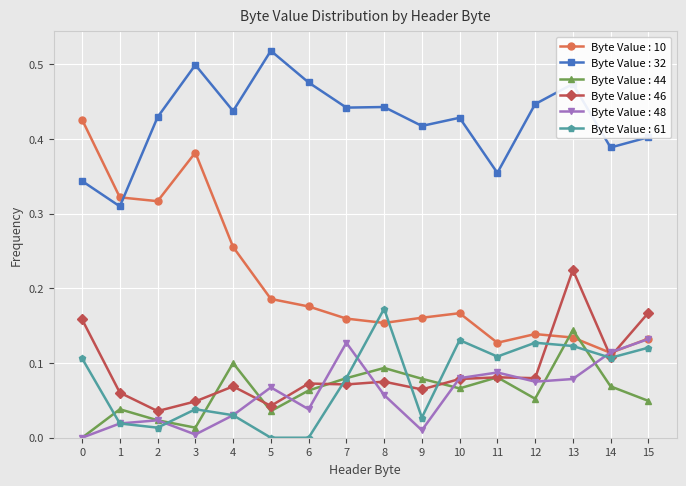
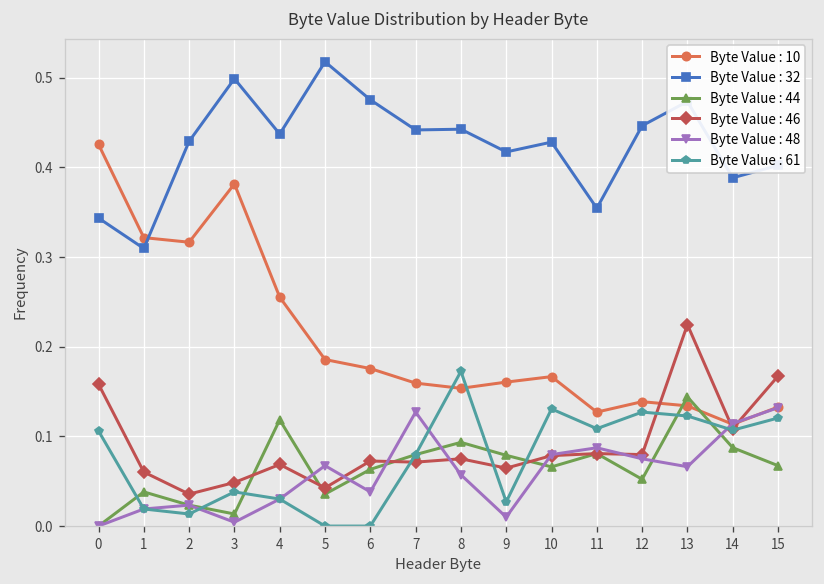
  {
    "Byte Value : 44": {
      "1": 0.04,
      "3": 0.01,
-     "4": 0.10,
+     "4": 0.12,
      "5": 0.04,
      "6": 0.06,
      "8": 0.09,
      "9": 0.08,
      "10": 0.07,
      "12": 0.05,
      "13": 0.14,
-     "14": 0.07,
-     "15": 0.05
+     "14": 0.09,
+     "15": 0.07
    },
    "Byte Value : 48": {
      "3": 0.00,
      "5": 0.07,
      "6": 0.04,
      "7": 0.13,
      "8": 0.06,
      "9": 0.01,
      "11": 0.09,
      "12": 0.08,
-     "13": 0.08
+     "13": 0.07
    }
  }
